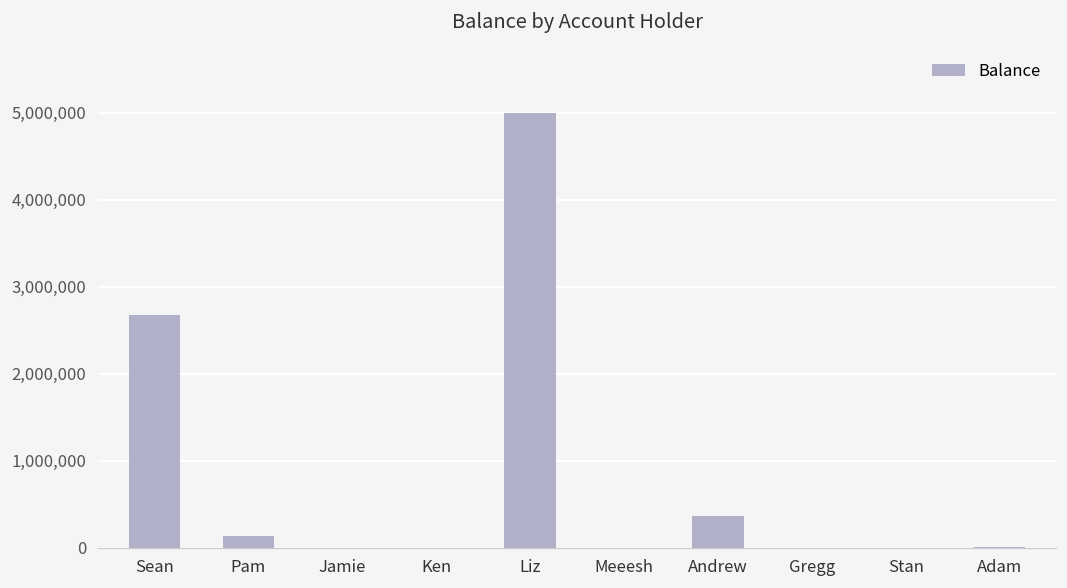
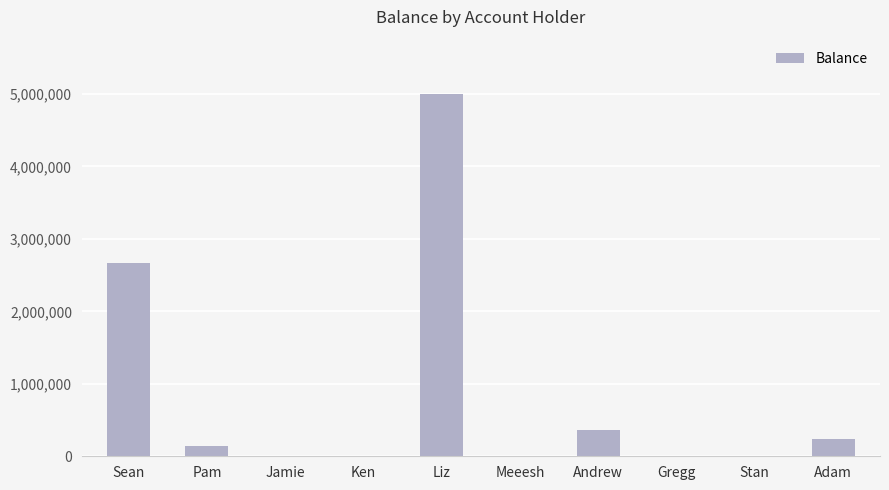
  {
    "Sean": "2,700,000",
    "Pam": "100,000",
    "Liz": "5,000,000",
    "Andrew": "400,000",
-   "Adam": "0"
+   "Adam": "200,000"
  }
